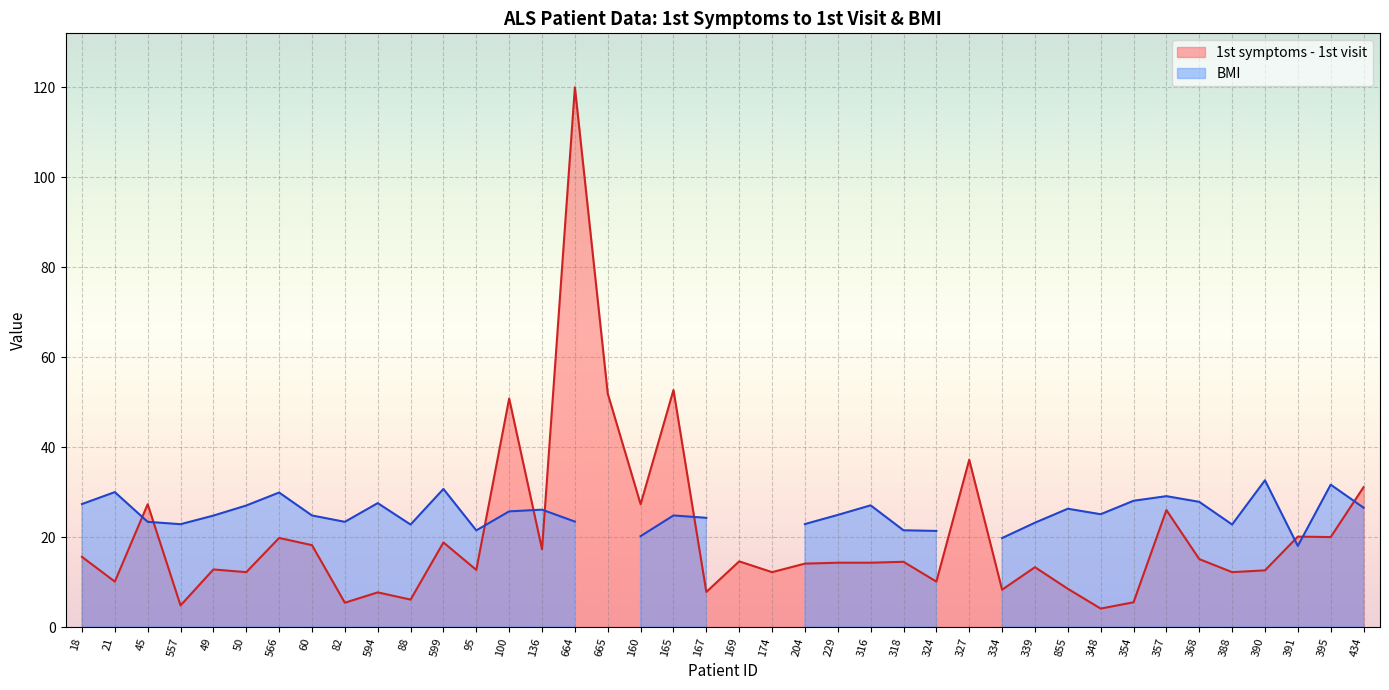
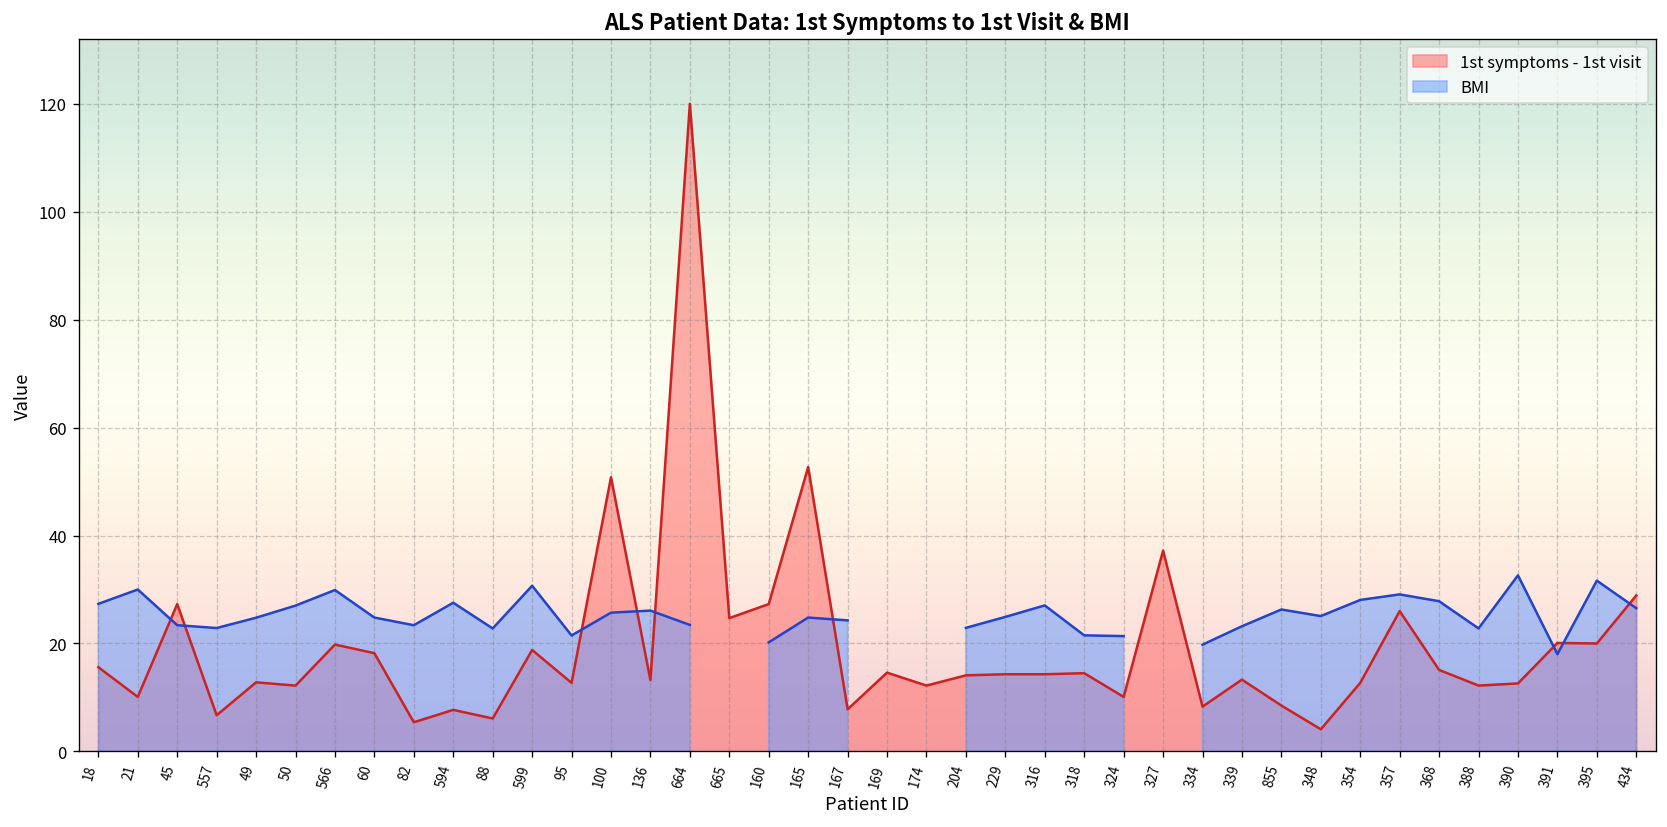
  {
    "1st symptoms - 1st visit": {
      "18": 16,
      "21": 10,
      "45": 27,
-     "557": 5,
+     "557": 7,
      "49": 13,
      "50": 12,
      "566": 20,
      "60": 18,
      "82": 5,
      "594": 8,
      "88": 6,
      "599": 19,
      "95": 13,
      "100": 51,
-     "136": 17,
+     "136": 13,
      "664": 120,
-     "665": 52,
+     "665": 25,
      "160": 27,
      "165": 53,
      "167": 8,
      "169": 15,
      "174": 12,
      "204": 14,
      "229": 14,
      "316": 14,
      "318": 15,
      "324": 10,
      "327": 37,
      "334": 8,
      "339": 13,
      "855": 9,
      "348": 4,
-     "354": 6,
+     "354": 13,
      "357": 26,
      "368": 15,
      "388": 12,
      "390": 13,
      "391": 20,
      "395": 20,
-     "434": 31
+     "434": 29
    }
  }
